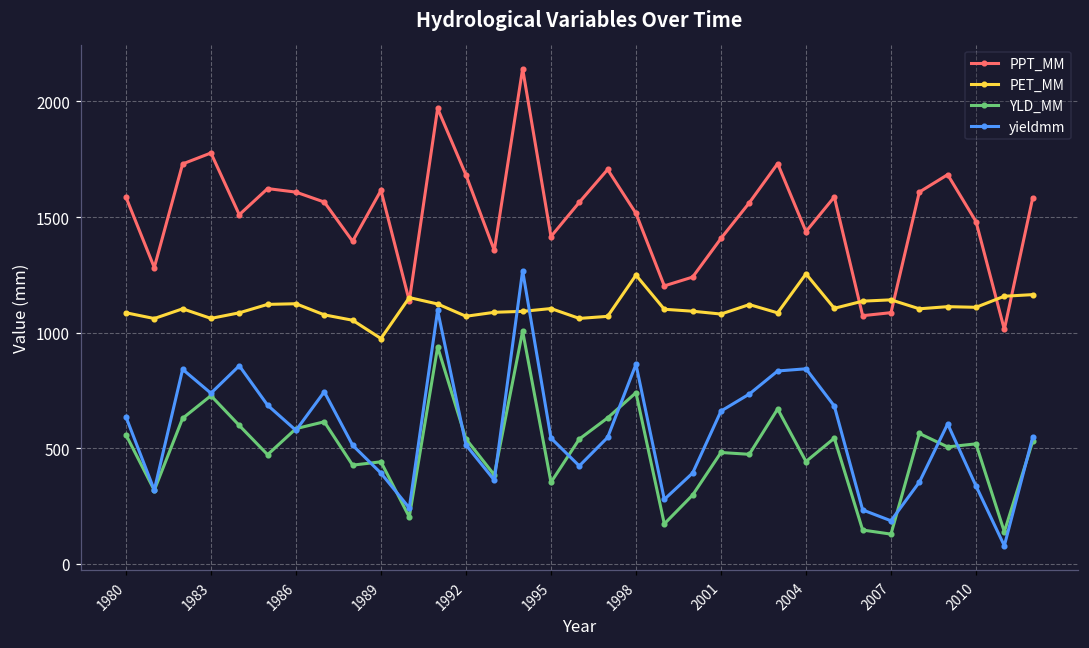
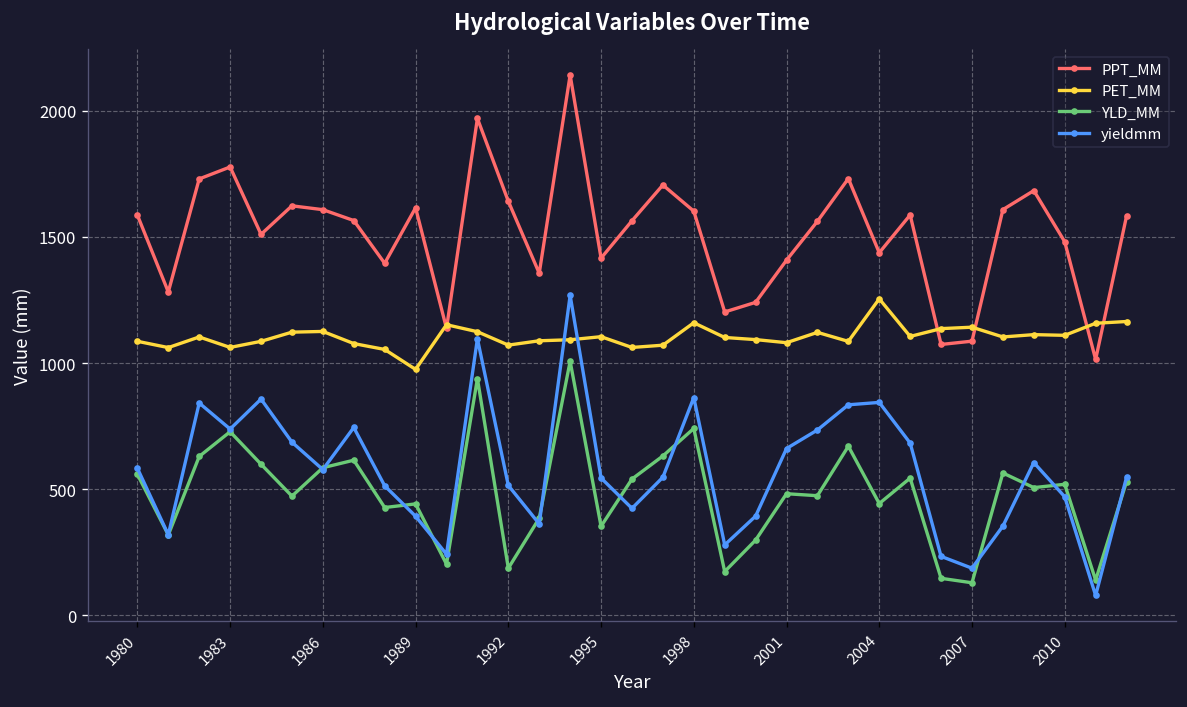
  {
    "PPT_MM": {
      "1980": 1590,
      "1983": 1780,
      "1986": 1610,
      "1989": 1620,
-     "1992": 1680,
+     "1992": 1640,
      "1995": 1420,
-     "1998": 1520,
+     "1998": 1600,
      "2001": 1410,
      "2004": 1440,
      "2007": 1090,
      "2010": 1480
    },
    "PET_MM": {
      "1980": 1090,
      "1983": 1060,
      "1986": 1130,
      "1989": 970,
      "1992": 1070,
      "1995": 1100,
-     "1998": 1250,
+     "1998": 1160,
      "2001": 1080,
      "2004": 1250,
      "2007": 1140,
      "2010": 1110
    },
    "YLD_MM": {
      "1980": 560,
      "1989": 440,
-     "1992": 540,
+     "1992": 190,
      "1995": 350,
      "1998": 740,
      "2001": 480,
      "2004": 440,
      "2007": 130,
      "2010": 520
    },
    "yieldmm": {
-     "1980": 640,
+     "1980": 580,
      "1989": 390,
      "1992": 510,
      "1995": 540,
      "1998": 860,
      "2001": 660,
      "2004": 840,
      "2007": 190,
-     "2010": 340
+     "2010": 470
    }
  }
